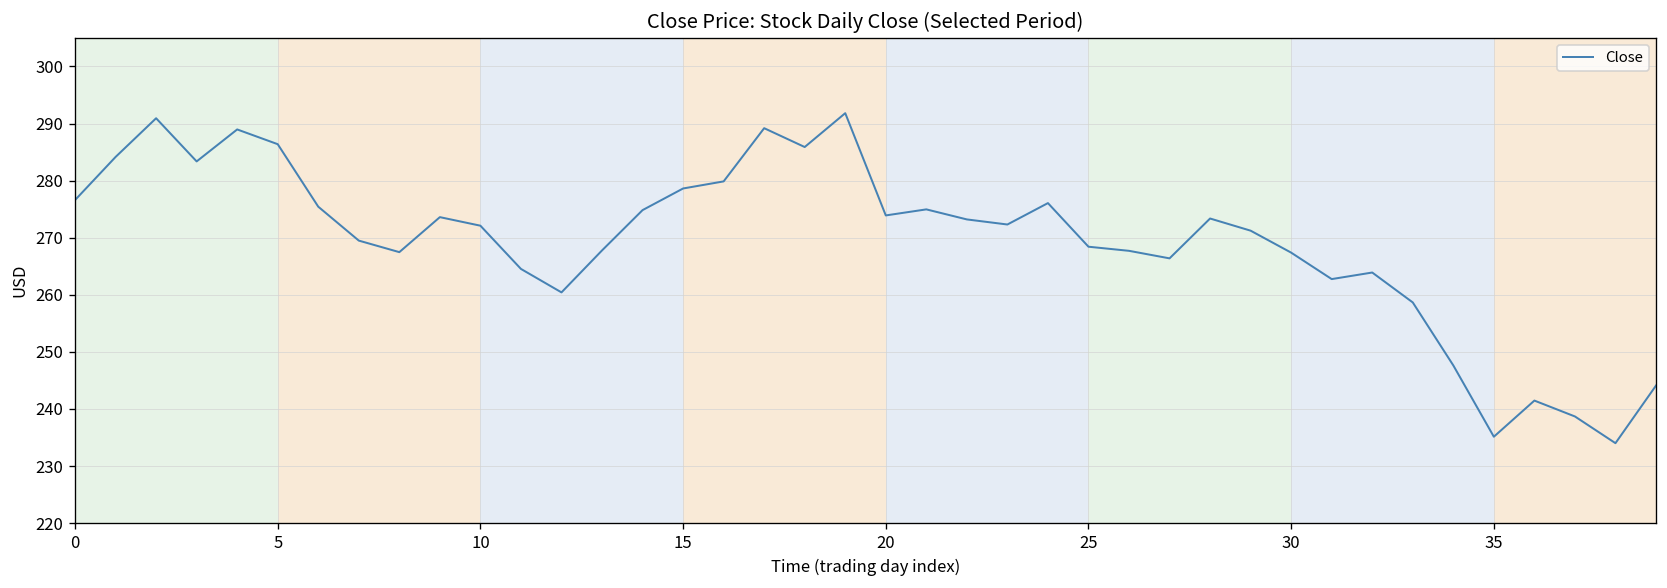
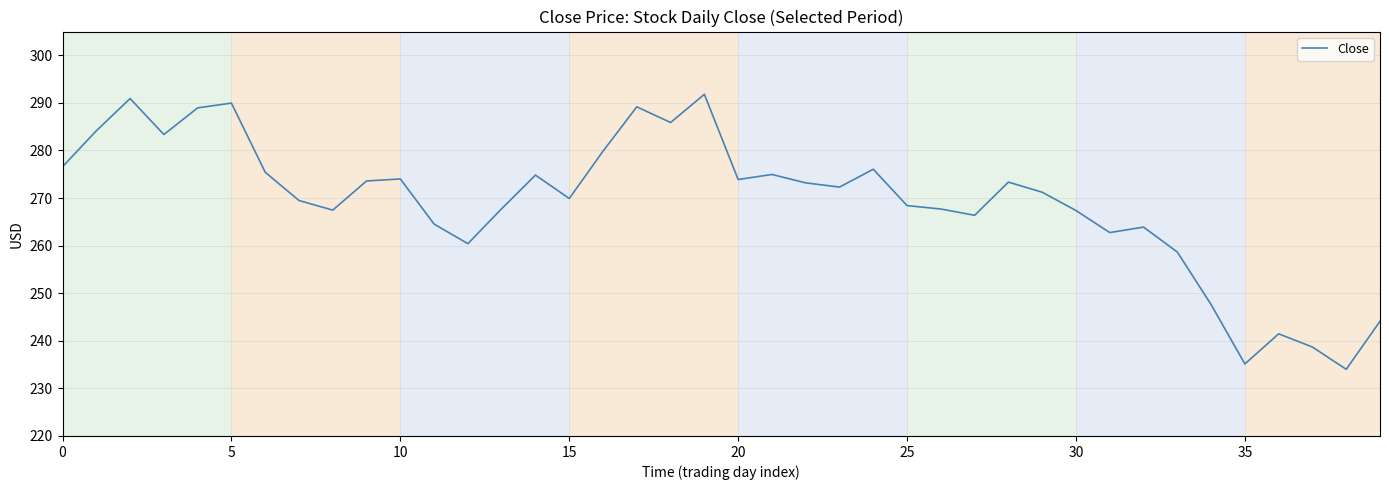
  {
    "0": 277,
-   "5": 286,
-   "10": 272,
-   "15": 279,
+   "5": 290,
+   "10": 274,
+   "15": 270,
    "20": 274,
    "25": 268,
    "30": 267,
    "35": 235
  }
